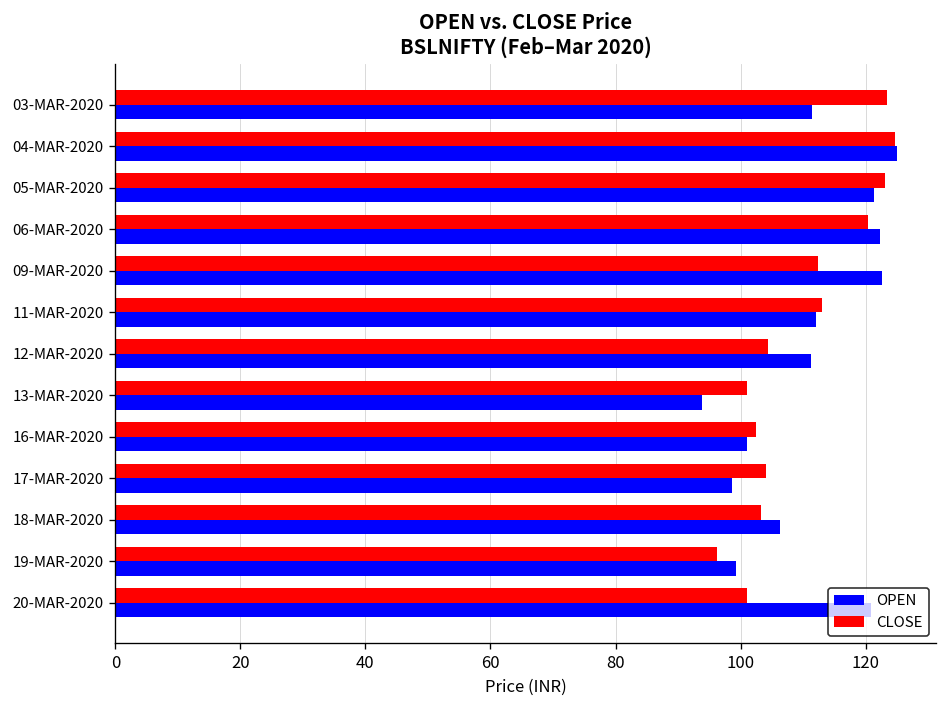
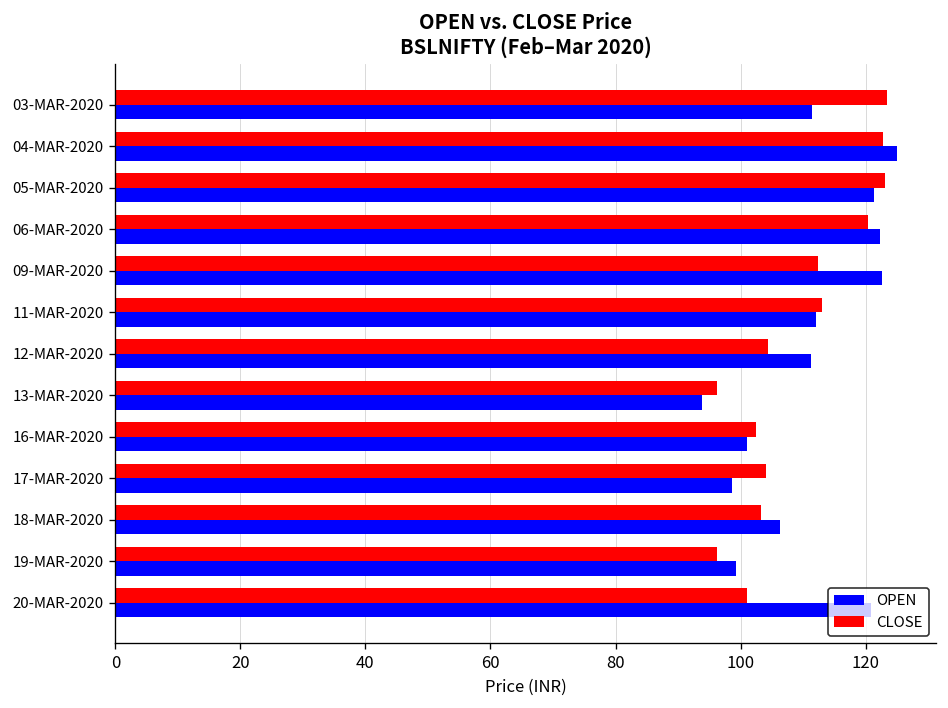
  {
    "OPEN": {
      "03-MAR-2020": 111,
      "04-MAR-2020": 125,
      "05-MAR-2020": 121,
      "06-MAR-2020": 122,
      "09-MAR-2020": 123,
      "11-MAR-2020": 112,
      "12-MAR-2020": 111,
      "13-MAR-2020": 94,
      "16-MAR-2020": 101,
      "17-MAR-2020": 99,
      "18-MAR-2020": 106,
      "19-MAR-2020": 99
    },
    "CLOSE": {
      "03-MAR-2020": 123,
-     "04-MAR-2020": 125,
+     "04-MAR-2020": 123,
      "05-MAR-2020": 123,
      "06-MAR-2020": 120,
      "09-MAR-2020": 112,
      "11-MAR-2020": 113,
      "12-MAR-2020": 104,
-     "13-MAR-2020": 101,
+     "13-MAR-2020": 96,
      "16-MAR-2020": 103,
      "17-MAR-2020": 104,
      "18-MAR-2020": 103,
      "19-MAR-2020": 96,
      "20-MAR-2020": 101
    }
  }
